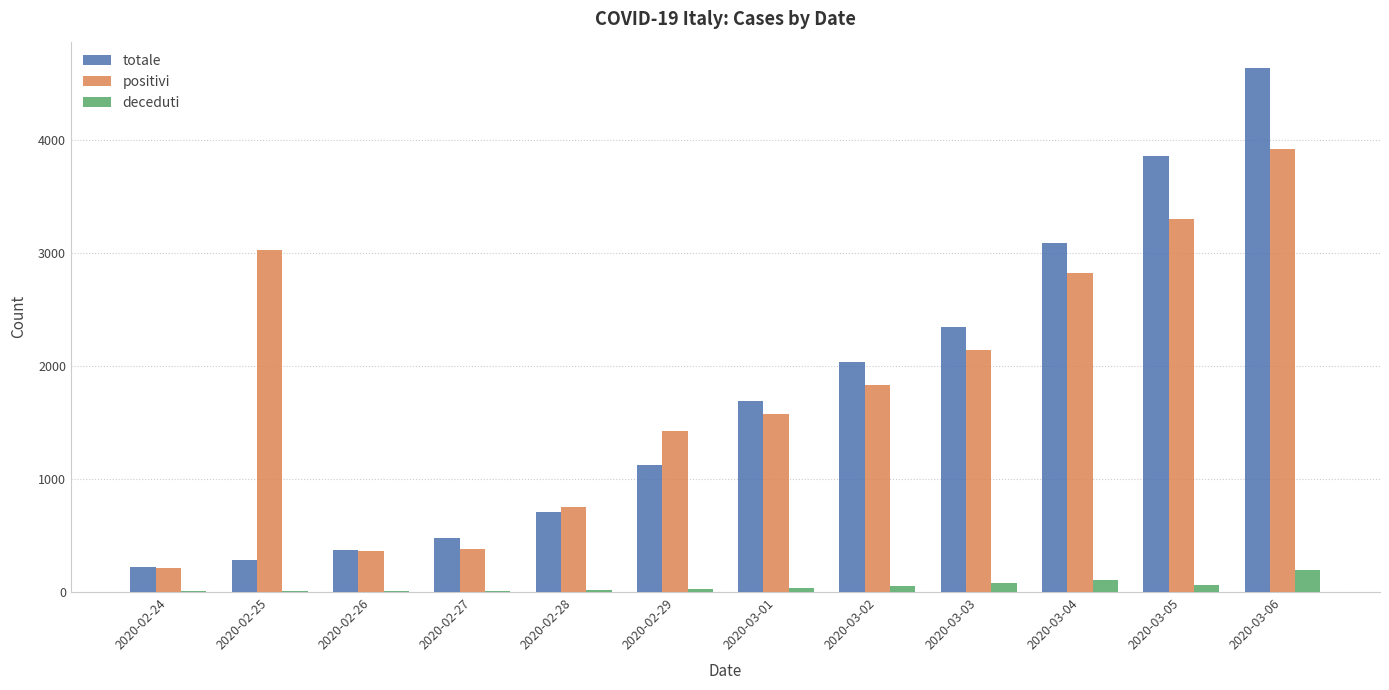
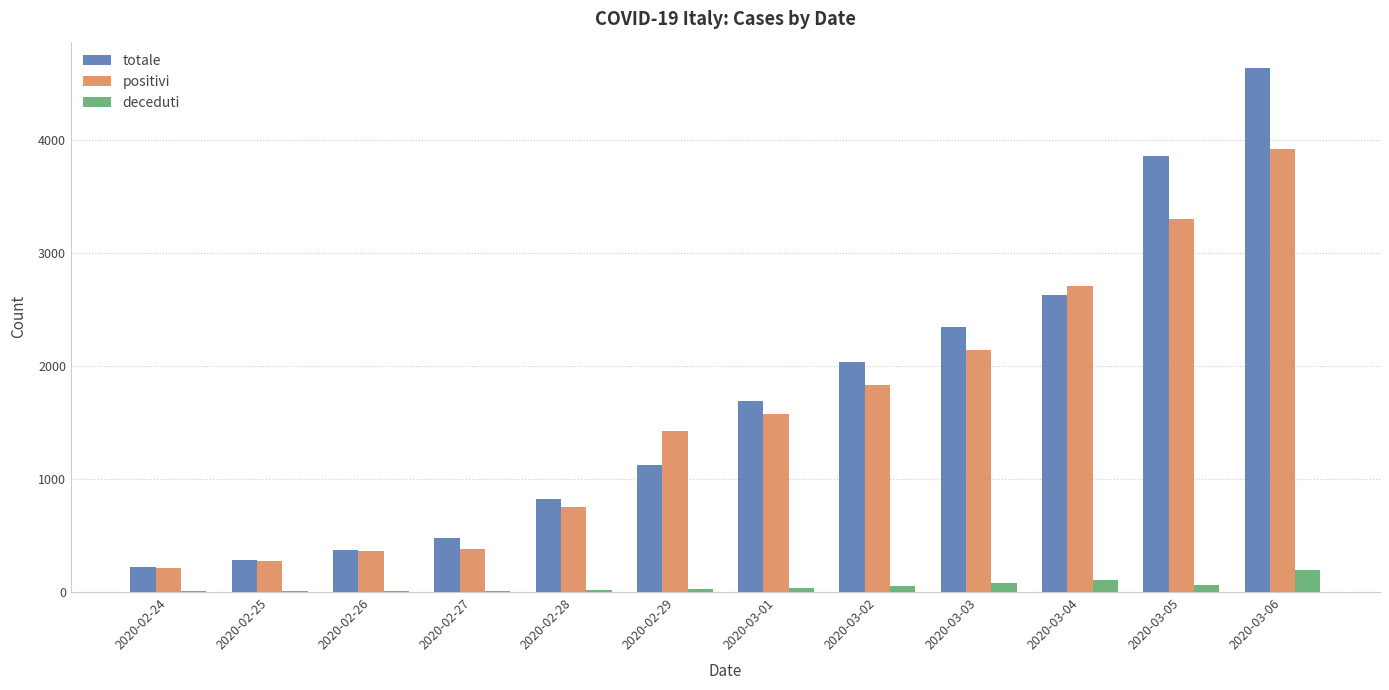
  {
    "totale": {
      "2020-02-24": 220,
      "2020-02-25": 280,
      "2020-02-26": 370,
      "2020-02-27": 470,
-     "2020-02-28": 710,
+     "2020-02-28": 820,
      "2020-02-29": 1130,
      "2020-03-01": 1690,
      "2020-03-02": 2040,
      "2020-03-03": 2340,
-     "2020-03-04": 3090,
+     "2020-03-04": 2630,
      "2020-03-05": 3860,
      "2020-03-06": 4640
    },
    "positivi": {
      "2020-02-24": 210,
-     "2020-02-25": 3020,
+     "2020-02-25": 280,
      "2020-02-26": 360,
      "2020-02-27": 390,
      "2020-02-28": 750,
      "2020-02-29": 1430,
      "2020-03-01": 1580,
      "2020-03-02": 1840,
      "2020-03-03": 2140,
-     "2020-03-04": 2820,
+     "2020-03-04": 2710,
      "2020-03-05": 3300,
      "2020-03-06": 3920
    },
    "deceduti": {
      "2020-02-29": 30,
      "2020-03-01": 30,
      "2020-03-02": 50,
      "2020-03-03": 80,
      "2020-03-04": 110,
      "2020-03-05": 60,
      "2020-03-06": 200
    }
  }
